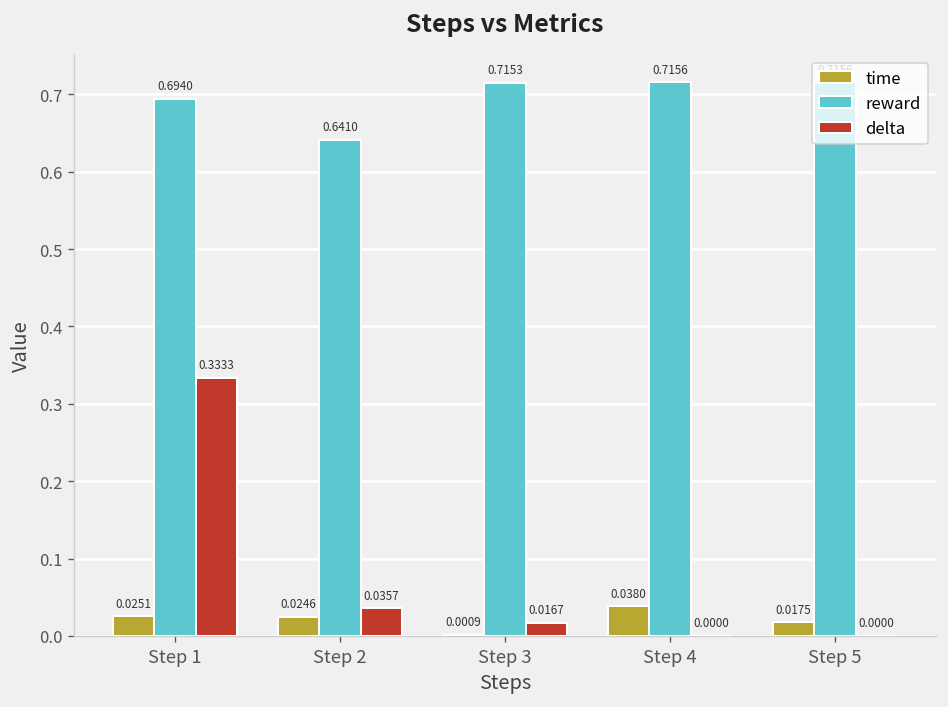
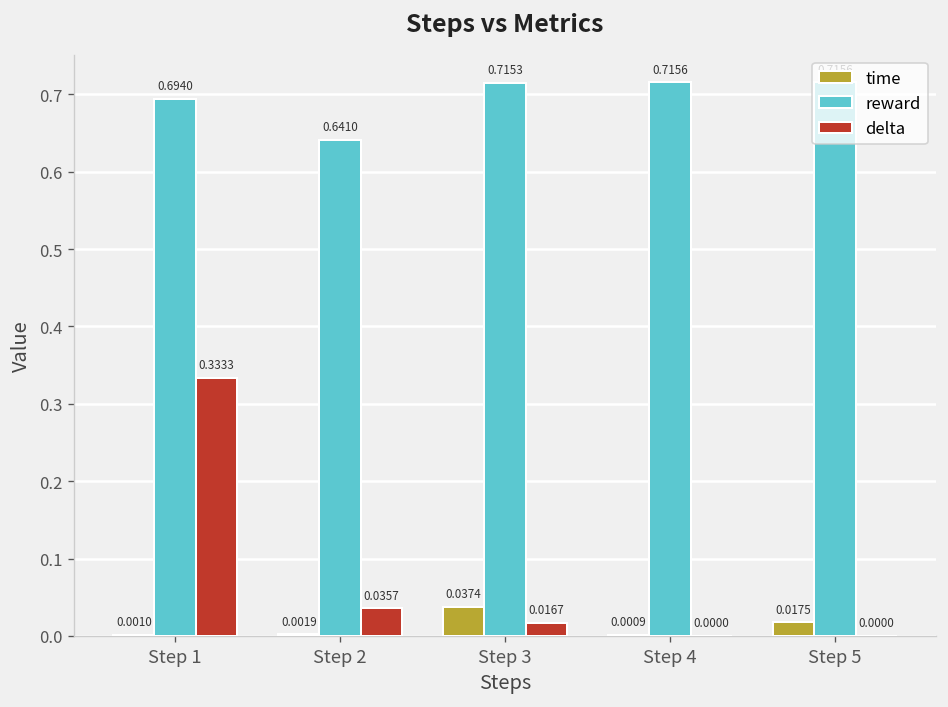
  {
    "time": {
-     "Step 1": 0.0251,
-     "Step 2": 0.0246,
-     "Step 3": 0.0009,
-     "Step 4": 0.0380,
+     "Step 1": 0.0010,
+     "Step 2": 0.0019,
+     "Step 3": 0.0374,
+     "Step 4": 0.0009,
      "Step 5": 0.0175
    },
    "reward": {
      "Step 1": 0.6940,
      "Step 2": 0.6410,
      "Step 3": 0.7153,
      "Step 4": 0.7156
    },
    "delta": {
      "Step 1": 0.3333,
      "Step 2": 0.0357,
      "Step 3": 0.0167,
      "Step 4": 0.0000,
      "Step 5": 0.0000
    }
  }
